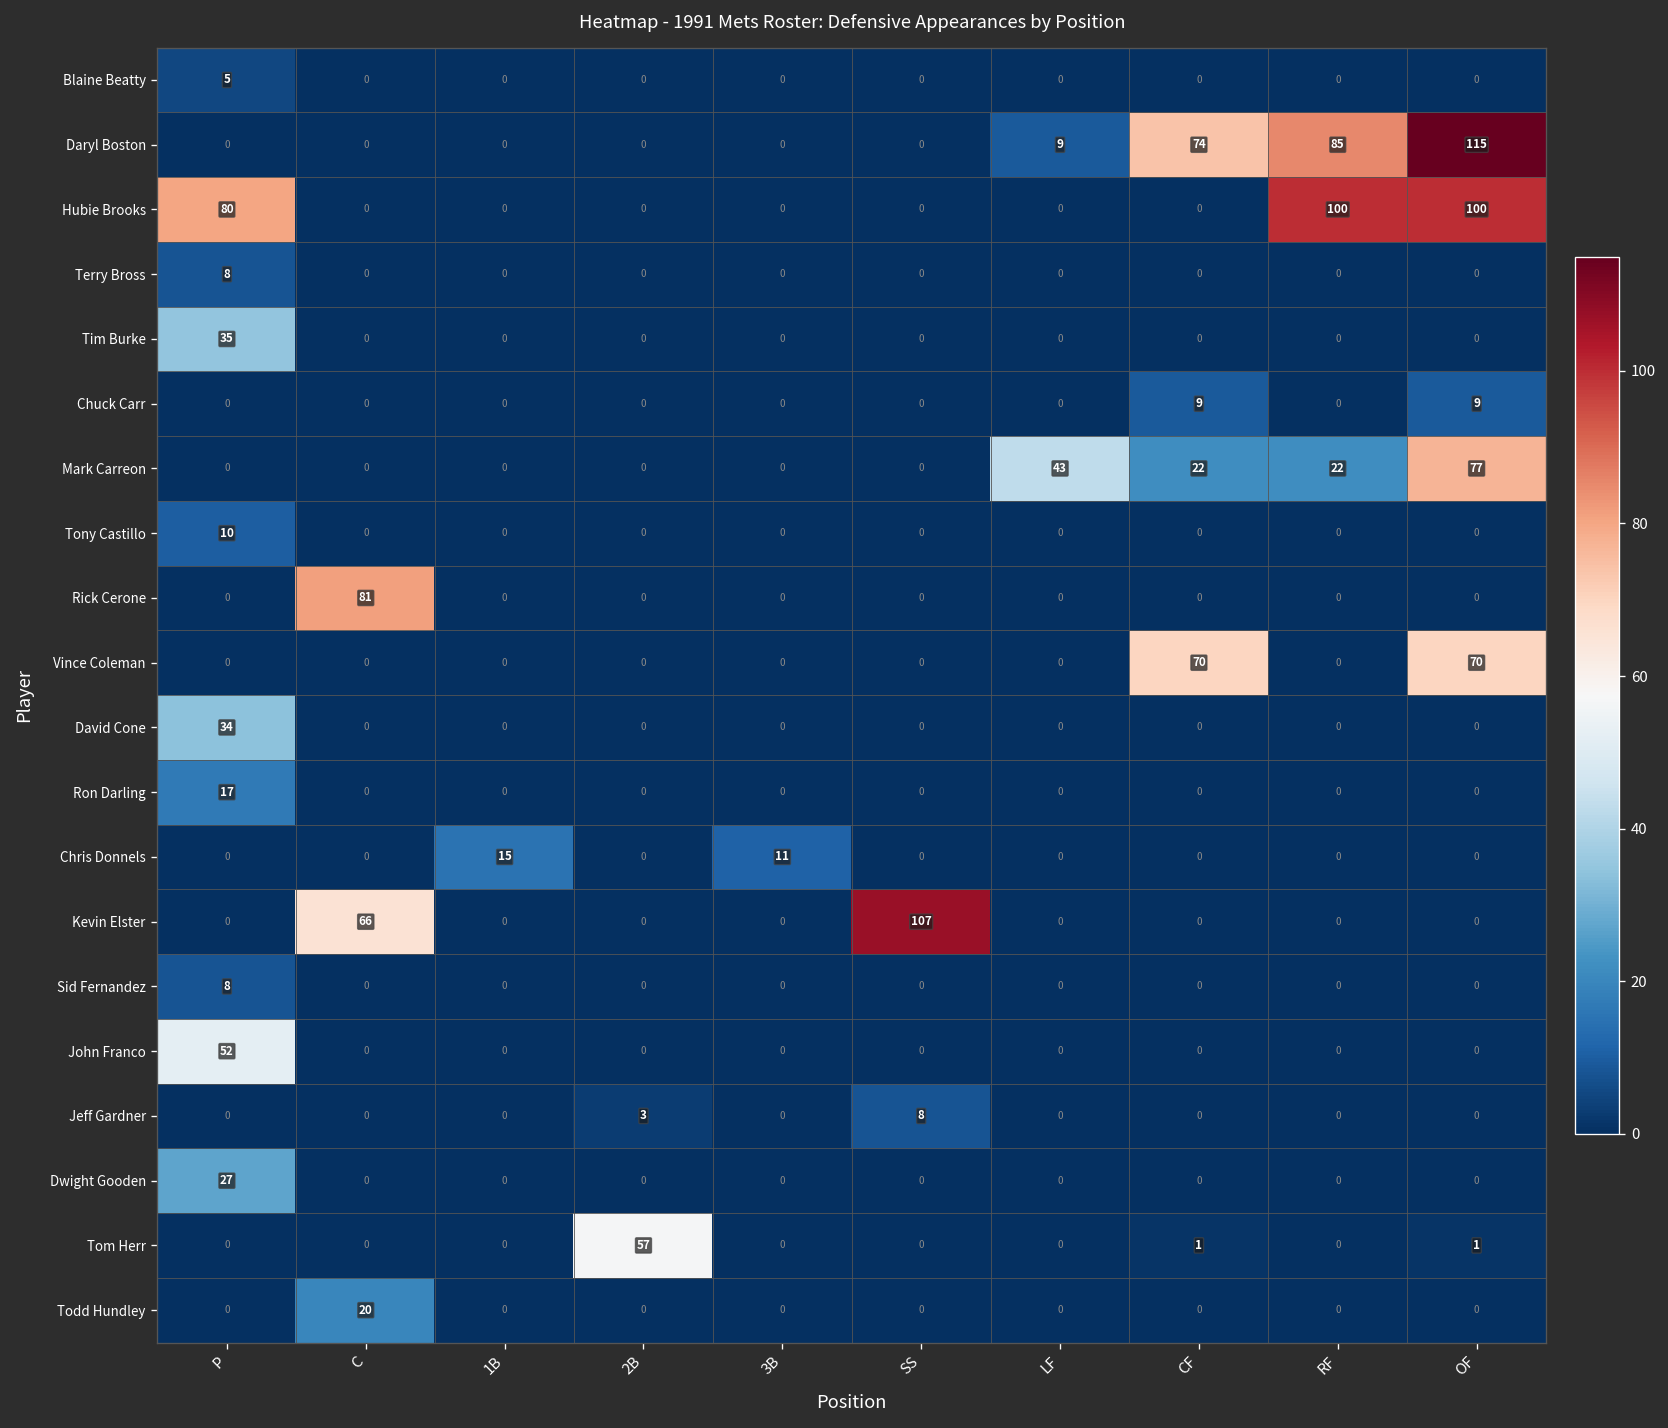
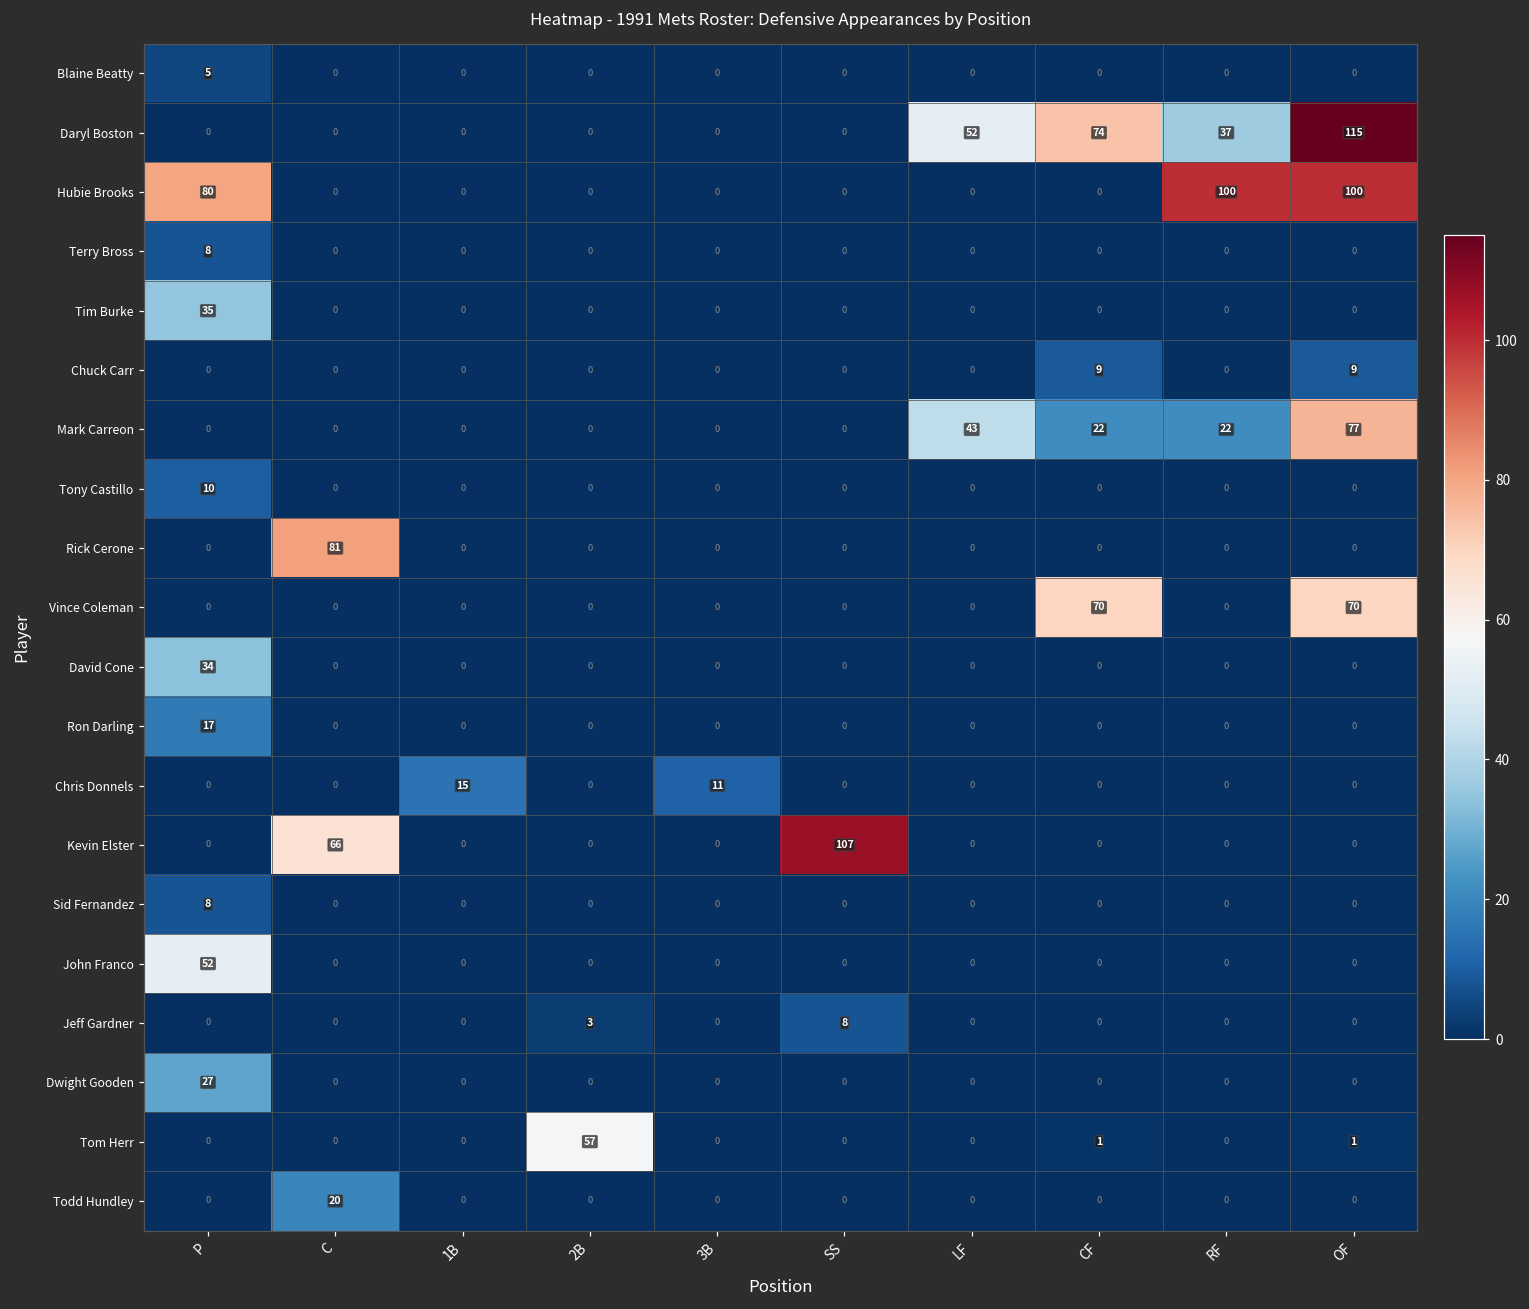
  {
    "Blaine Beatty": {
      "C": 0,
      "1B": 0,
      "2B": 0,
      "3B": 0,
      "SS": 0,
      "LF": 0,
      "CF": 0,
      "RF": 0,
      "OF": 0
    },
    "Daryl Boston": {
      "P": 0,
      "C": 0,
      "1B": 0,
      "2B": 0,
      "3B": 0,
      "SS": 0,
-     "LF": 9,
-     "RF": 85
+     "LF": 52,
+     "RF": 37
    },
    "Hubie Brooks": {
      "C": 0,
      "1B": 0,
      "2B": 0,
      "3B": 0,
      "SS": 0,
      "LF": 0,
      "CF": 0
    },
    "Terry Bross": {
      "C": 0,
      "1B": 0,
      "2B": 0,
      "3B": 0,
      "SS": 0,
      "LF": 0,
      "CF": 0,
      "RF": 0,
      "OF": 0
    },
    "Tim Burke": {
      "C": 0,
      "1B": 0,
      "2B": 0,
      "3B": 0,
      "SS": 0,
      "LF": 0,
      "CF": 0,
      "RF": 0,
      "OF": 0
    },
    "Chuck Carr": {
      "P": 0,
      "C": 0,
      "1B": 0,
      "2B": 0,
      "3B": 0,
      "SS": 0,
      "LF": 0,
      "RF": 0
    },
    "Mark Carreon": {
      "P": 0,
      "C": 0,
      "1B": 0,
      "2B": 0,
      "3B": 0,
      "SS": 0
    },
    "Tony Castillo": {
      "C": 0,
      "1B": 0,
      "2B": 0,
      "3B": 0,
      "SS": 0,
      "LF": 0,
      "CF": 0,
      "RF": 0,
      "OF": 0
    },
    "Rick Cerone": {
      "P": 0,
      "1B": 0,
      "2B": 0,
      "3B": 0,
      "SS": 0,
      "LF": 0,
      "CF": 0,
      "RF": 0,
      "OF": 0
    },
    "Vince Coleman": {
      "P": 0,
      "C": 0,
      "1B": 0,
      "2B": 0,
      "3B": 0,
      "SS": 0,
      "LF": 0,
      "RF": 0
    },
    "David Cone": {
      "C": 0,
      "1B": 0,
      "2B": 0,
      "3B": 0,
      "SS": 0,
      "LF": 0,
      "CF": 0,
      "RF": 0,
      "OF": 0
    },
    "Ron Darling": {
      "C": 0,
      "1B": 0,
      "2B": 0,
      "3B": 0,
      "SS": 0,
      "LF": 0,
      "CF": 0,
      "RF": 0,
      "OF": 0
    },
    "Chris Donnels": {
      "P": 0,
      "C": 0,
      "2B": 0,
      "SS": 0,
      "LF": 0,
      "CF": 0,
      "RF": 0,
      "OF": 0
    },
    "Kevin Elster": {
      "P": 0,
      "1B": 0,
      "2B": 0,
      "3B": 0,
      "LF": 0,
      "CF": 0,
      "RF": 0,
      "OF": 0
    },
    "Sid Fernandez": {
      "C": 0,
      "1B": 0,
      "2B": 0,
      "3B": 0,
      "SS": 0,
      "LF": 0,
      "CF": 0,
      "RF": 0,
      "OF": 0
    },
    "John Franco": {
      "C": 0,
      "1B": 0,
      "2B": 0,
      "3B": 0,
      "SS": 0,
      "LF": 0,
      "CF": 0,
      "RF": 0,
      "OF": 0
    },
    "Jeff Gardner": {
      "P": 0,
      "C": 0,
      "1B": 0,
      "3B": 0,
      "LF": 0,
      "CF": 0,
      "RF": 0,
      "OF": 0
    },
    "Dwight Gooden": {
      "C": 0,
      "1B": 0,
      "2B": 0,
      "3B": 0,
      "SS": 0,
      "LF": 0,
      "CF": 0,
      "RF": 0,
      "OF": 0
    },
    "Tom Herr": {
      "P": 0,
      "C": 0,
      "1B": 0,
      "3B": 0,
      "SS": 0,
      "LF": 0,
      "RF": 0
    },
    "Todd Hundley": {
      "P": 0,
      "1B": 0,
      "2B": 0,
      "3B": 0,
      "SS": 0,
      "LF": 0,
      "CF": 0,
      "RF": 0,
      "OF": 0
    }
  }
